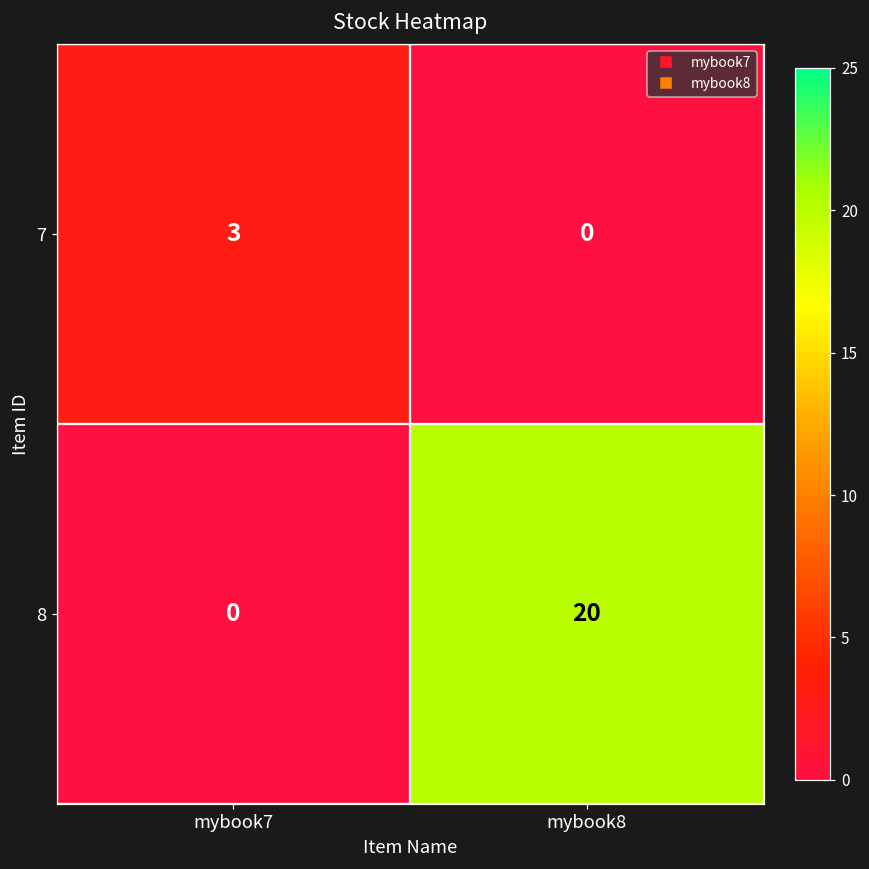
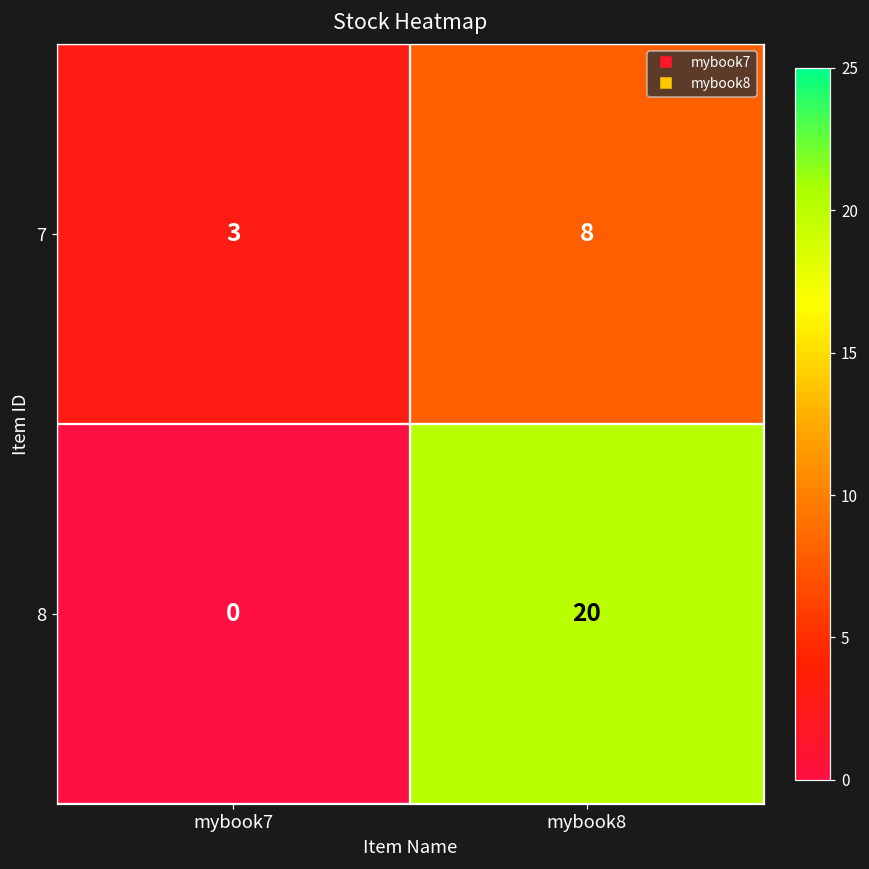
  {
    "7": {
      "mybook7": 3,
-     "mybook8": 0
+     "mybook8": 8
    },
    "8": {
      "mybook7": 0,
      "mybook8": 20
    }
  }
